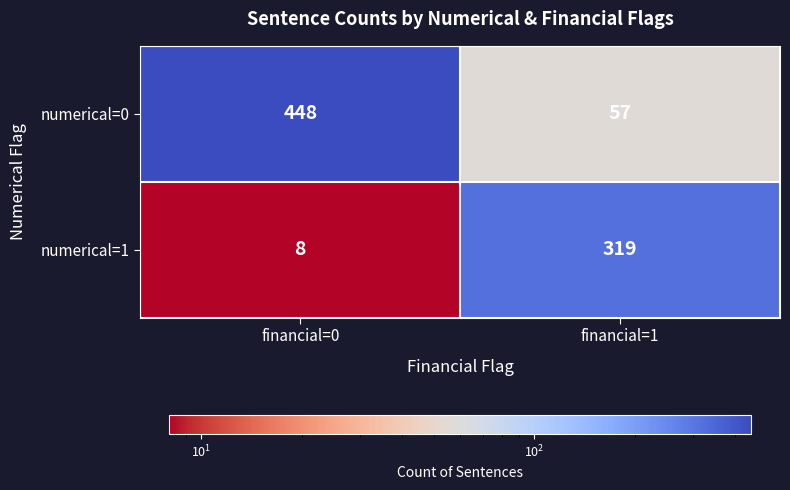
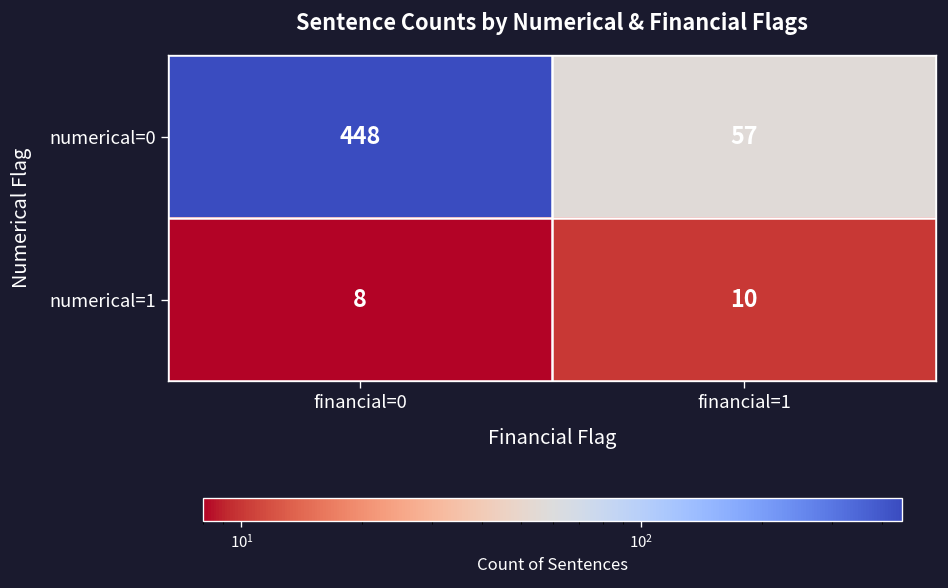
  {
    "numerical=0": {
      "financial=0": 448
    },
    "numerical=1": {
      "financial=0": 8,
-     "financial=1": 319
+     "financial=1": 10
    }
  }
